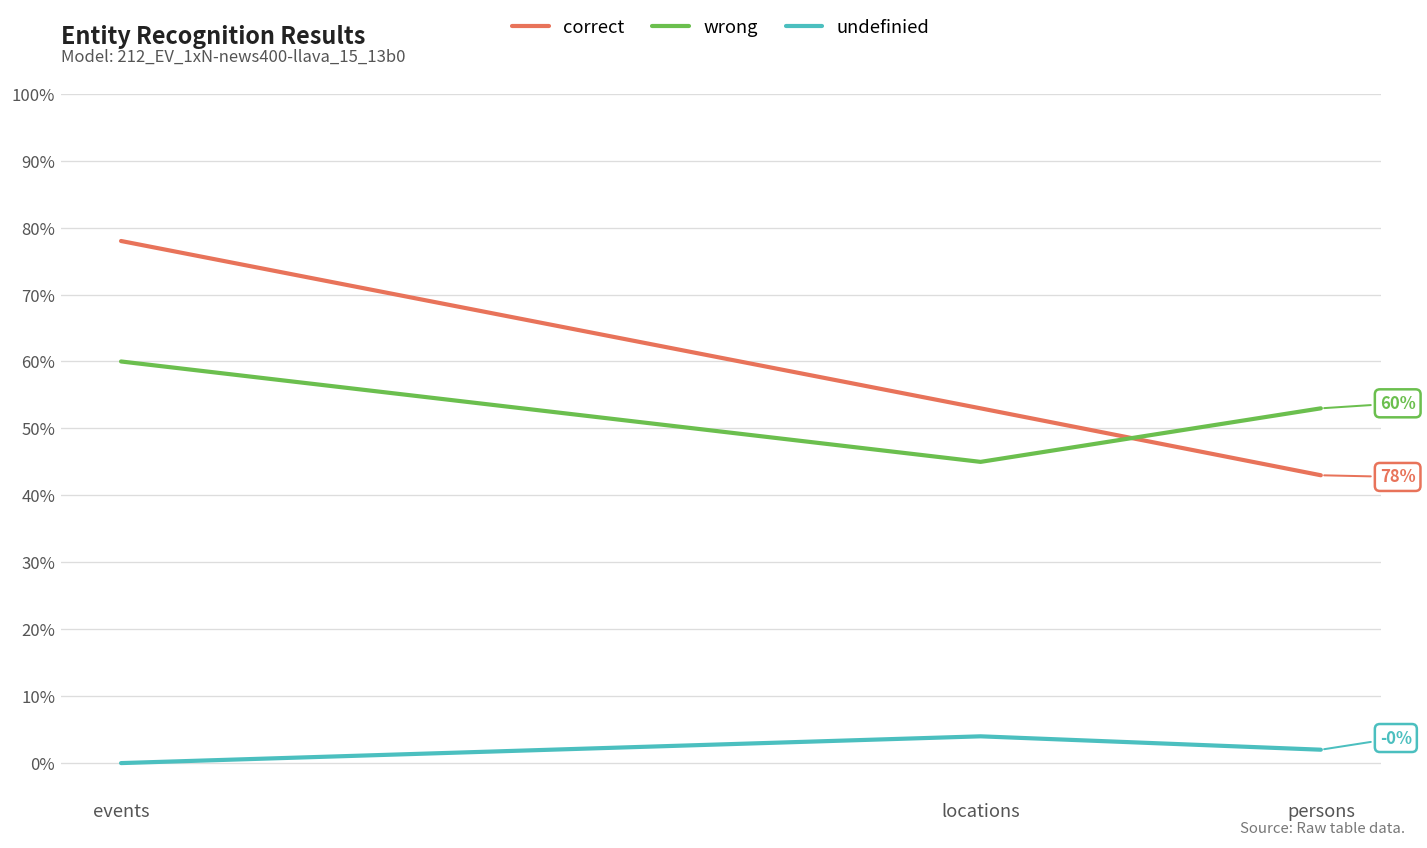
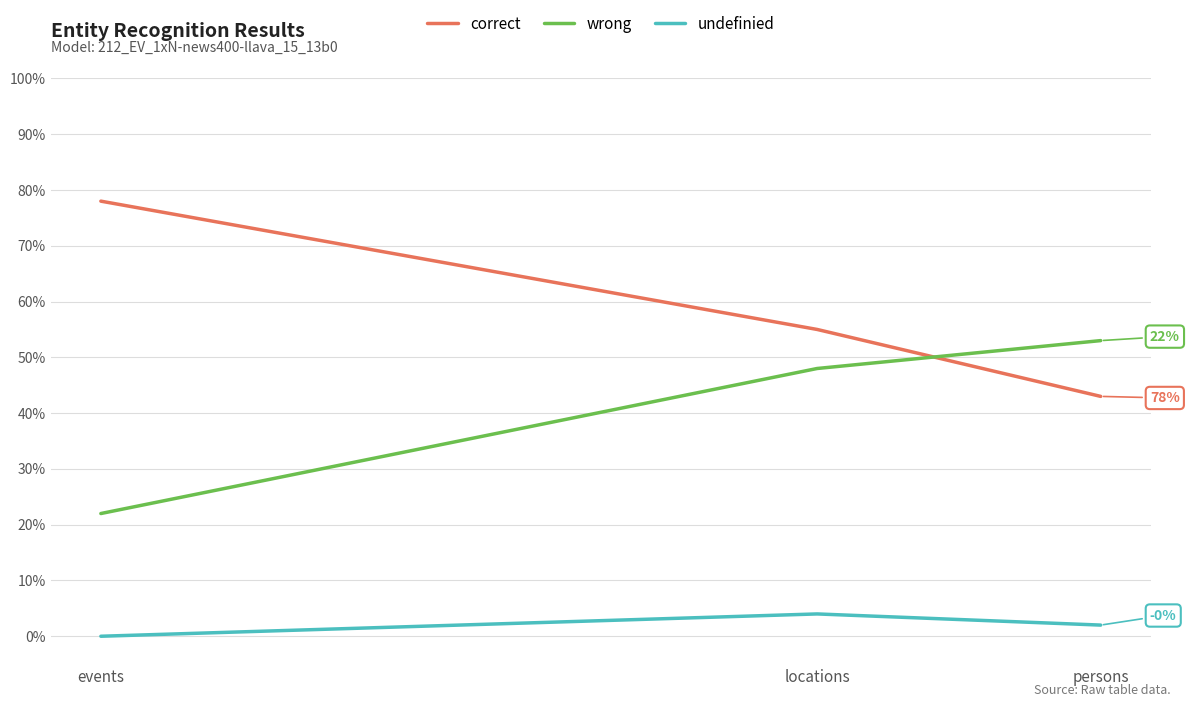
  {
    "correct": {
      "events": "78%",
-     "locations": "53%"
+     "locations": "55%"
    },
    "wrong": {
-     "events": "60%",
-     "locations": "45%"
+     "events": "22%",
+     "locations": "48%"
    },
    "undefinied": {
      "events": "0%",
      "locations": "4%"
    }
  }
